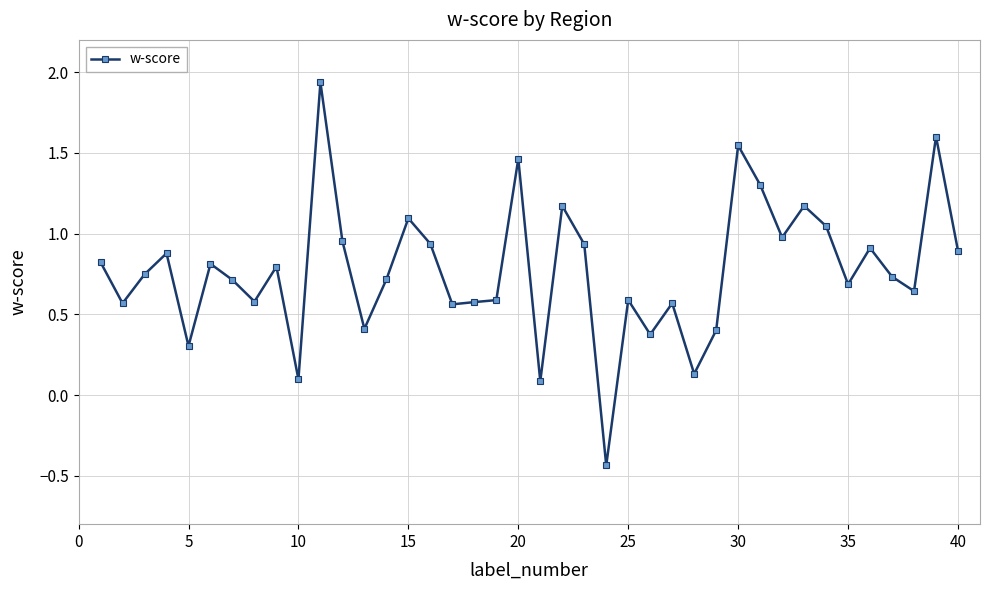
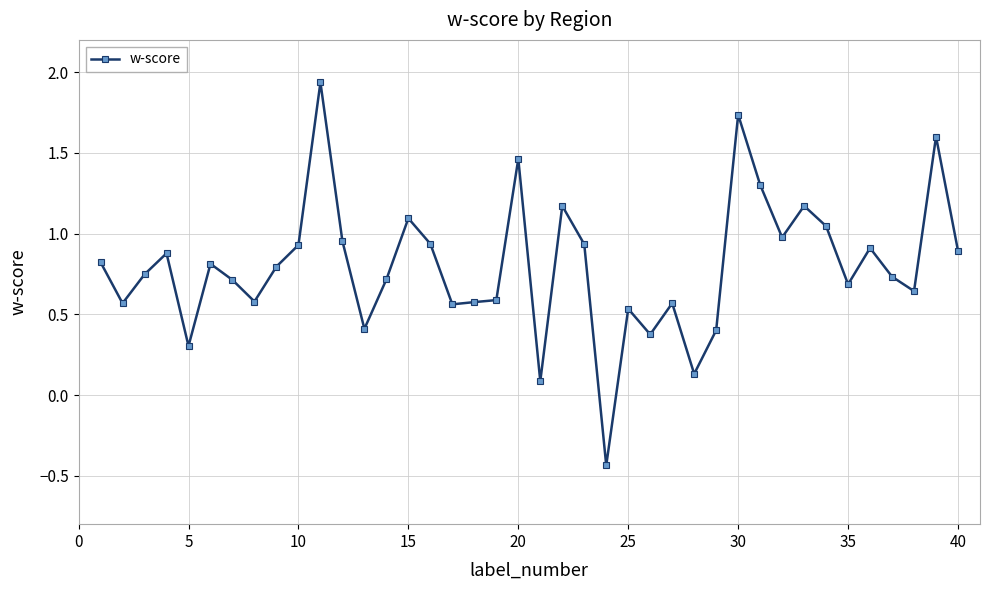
  {
    "5": 0.30,
-   "10": 0.10,
+   "10": 0.93,
    "15": 1.09,
    "20": 1.46,
-   "25": 0.59,
-   "30": 1.55,
+   "25": 0.53,
+   "30": 1.74,
    "35": 0.69,
    "40": 0.89
  }
